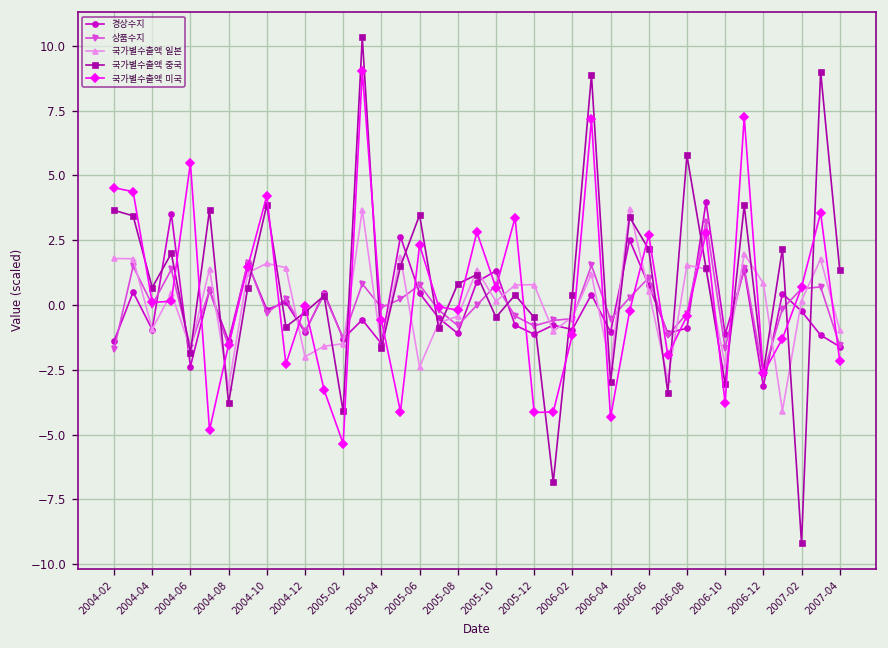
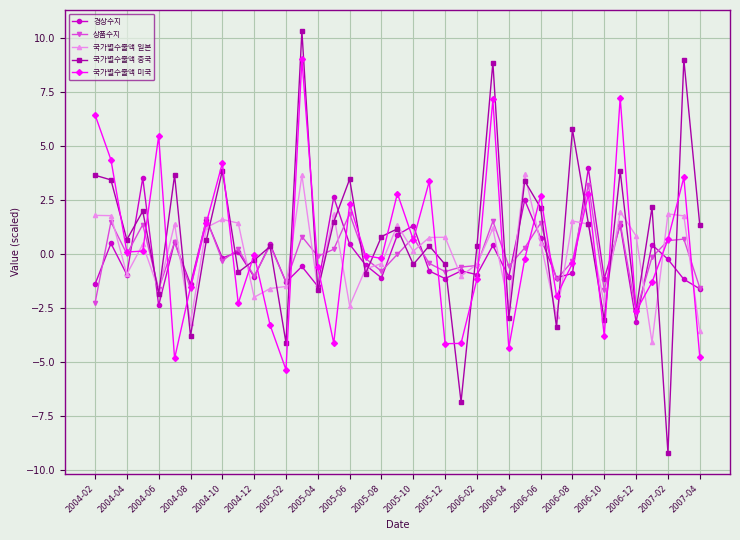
  {
    "상품수지": {
-     "2004-02": -1.7,
+     "2004-02": -2.3,
      "2004-10": -0.3,
      "2005-04": -0.1,
-     "2005-06": 0.8,
+     "2005-06": 1.9,
      "2005-08": -0.8,
      "2005-12": -0.8,
      "2006-04": -0.5,
-     "2006-06": 1.1,
+     "2006-06": 1.4,
      "2006-10": -1.7
    },
    "국가별수출액 일본": {
      "2004-02": 1.8,
      "2004-08": -3.2,
      "2004-10": 1.6,
      "2004-12": -2.0,
      "2005-02": -1.5,
      "2005-06": -2.4,
      "2005-08": -0.4,
      "2005-10": 0.1,
      "2005-12": 0.8,
      "2006-04": -2.4,
      "2006-06": 0.5,
      "2006-08": 1.5,
      "2006-10": -2.3,
      "2006-12": 0.8,
-     "2007-02": 0.2,
-     "2007-04": -1.0
+     "2007-02": 1.9,
+     "2007-04": -3.5
    },
    "국가별수출액 미국": {
-     "2004-02": 4.5,
+     "2004-02": 6.5,
      "2004-06": 5.5,
      "2004-10": 4.2,
      "2004-12": 0.0,
      "2005-02": -5.4,
      "2005-04": -0.6,
      "2005-06": 2.3,
      "2005-08": -0.2,
      "2005-12": -4.1,
      "2006-02": -1.2,
      "2006-04": -4.3,
      "2006-06": 2.7,
      "2006-10": -3.8,
-     "2007-04": -2.1
+     "2007-04": -4.7
    }
  }
